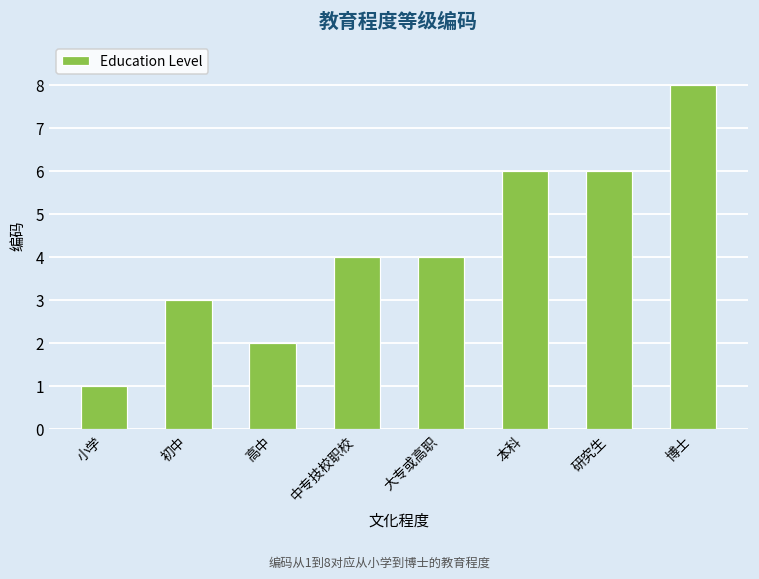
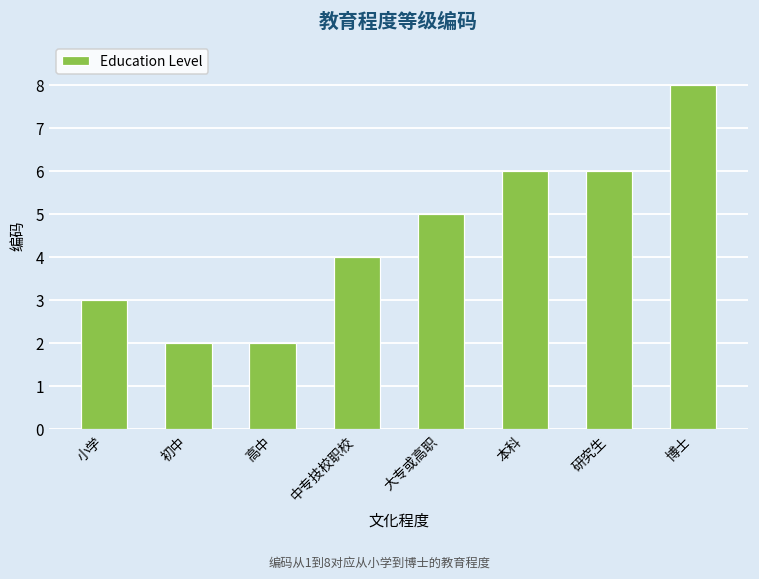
  {
-   "小学": 1,
-   "初中": 3,
+   "小学": 3,
+   "初中": 2,
    "高中": 2,
    "中专技校职校": 4,
-   "大专或高职": 4,
+   "大专或高职": 5,
    "本科": 6,
    "研究生": 6,
    "博士": 8
  }
